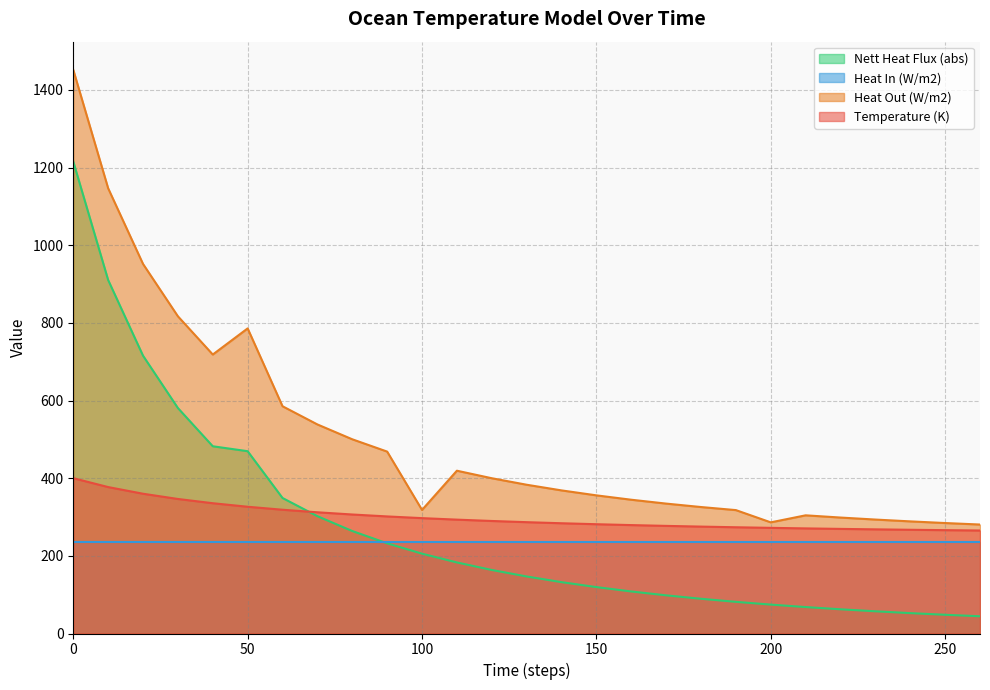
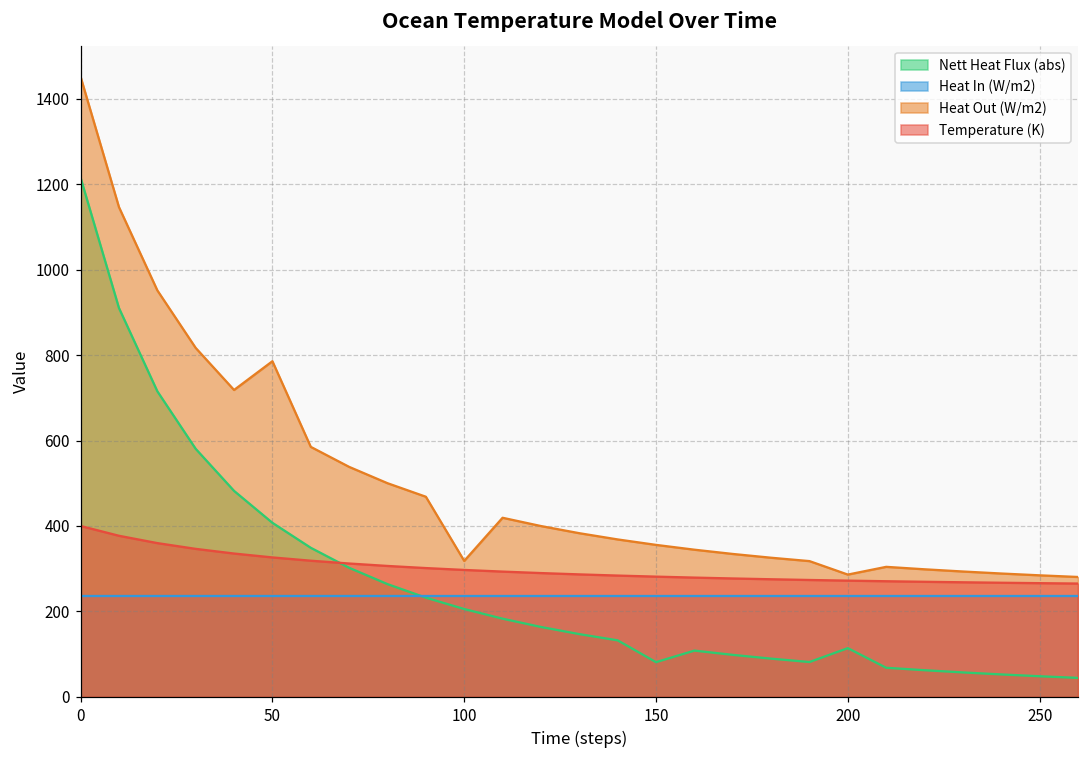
  {
    "Nett Heat Flux (abs)": {
      "0": 1220,
-     "50": 470,
+     "50": 410,
      "100": 210,
-     "150": 120,
-     "200": 70,
+     "150": 80,
+     "200": 110,
      "250": 50
    },
    "Heat In (W/m2)": {
      "0": 240,
      "50": 240,
      "100": 240,
      "150": 240,
      "200": 240,
      "250": 240
    }
  }
